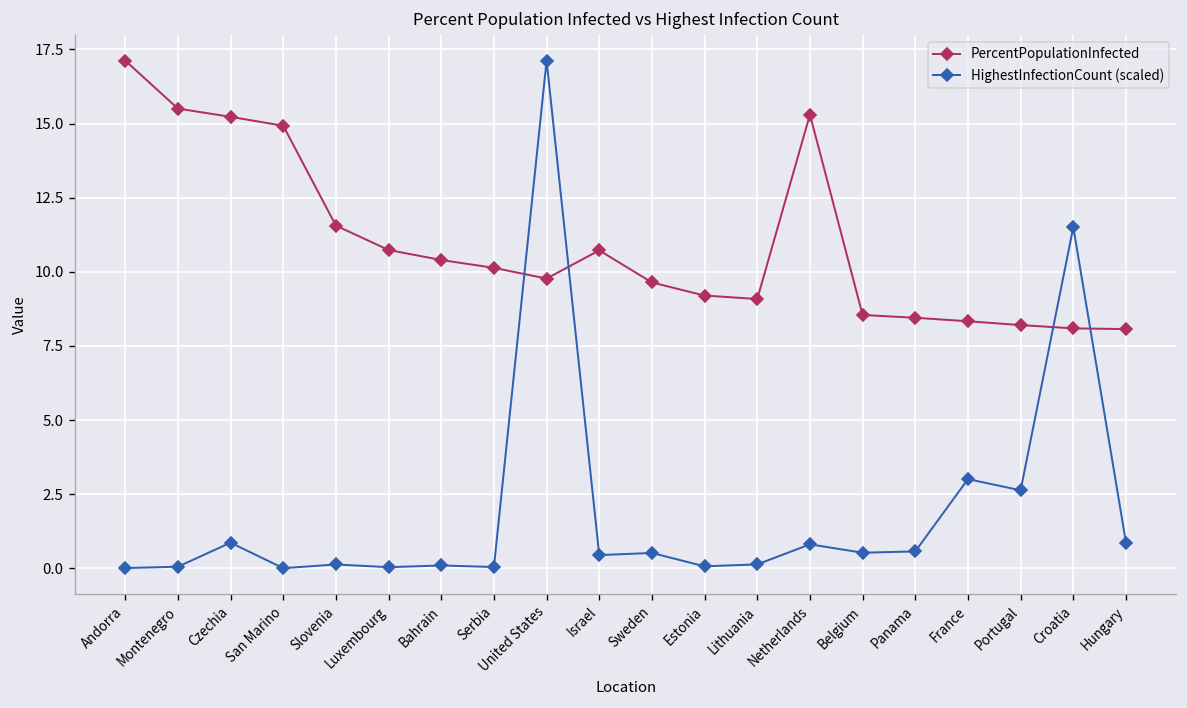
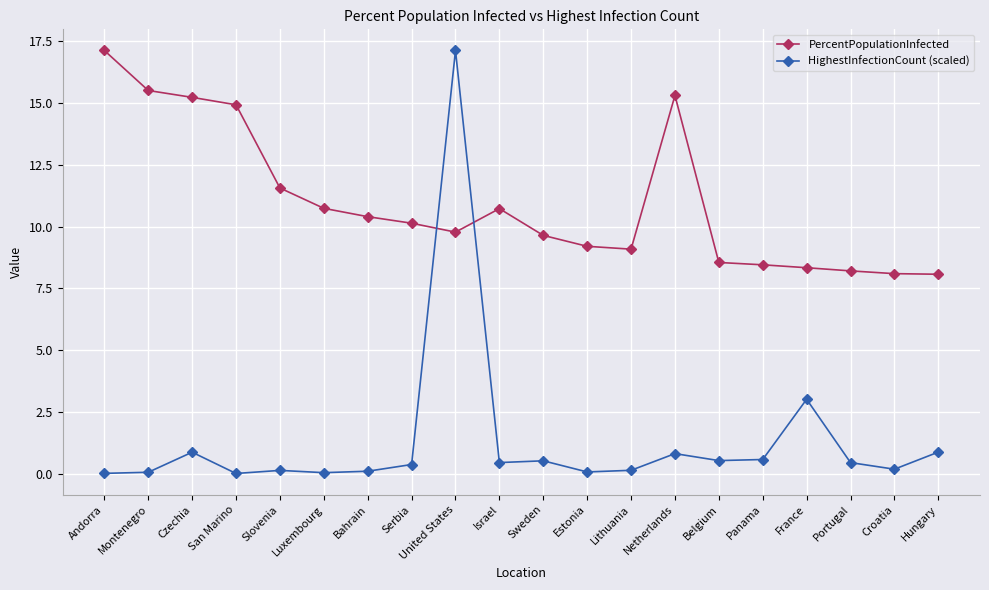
  {
    "PercentPopulationInfected": {
      "Andorra": 17.1,
      "Montenegro": 15.5,
      "Czechia": 15.2,
      "San Marino": 14.9,
      "Slovenia": 11.6,
      "Luxembourg": 10.7,
      "Bahrain": 10.4,
      "Serbia": 10.1,
      "United States": 9.8,
      "Israel": 10.7,
      "Sweden": 9.6,
      "Estonia": 9.2,
      "Lithuania": 9.1,
      "Netherlands": 15.3,
      "Belgium": 8.5,
      "Panama": 8.4,
      "France": 8.3,
      "Portugal": 8.2,
      "Croatia": 8.1,
      "Hungary": 8.1
    },
    "HighestInfectionCount (scaled)": {
      "Andorra": 0.0,
      "Montenegro": 0.1,
      "Czechia": 0.9,
      "San Marino": 0.0,
      "Slovenia": 0.1,
      "Luxembourg": 0.0,
      "Bahrain": 0.1,
-     "Serbia": 0.0,
+     "Serbia": 0.4,
      "United States": 17.1,
      "Israel": 0.4,
      "Sweden": 0.5,
      "Estonia": 0.1,
      "Lithuania": 0.1,
      "Netherlands": 0.8,
      "Belgium": 0.5,
      "Panama": 0.6,
      "France": 3.0,
-     "Portugal": 2.6,
-     "Croatia": 11.5,
+     "Portugal": 0.4,
+     "Croatia": 0.2,
      "Hungary": 0.9
    }
  }
